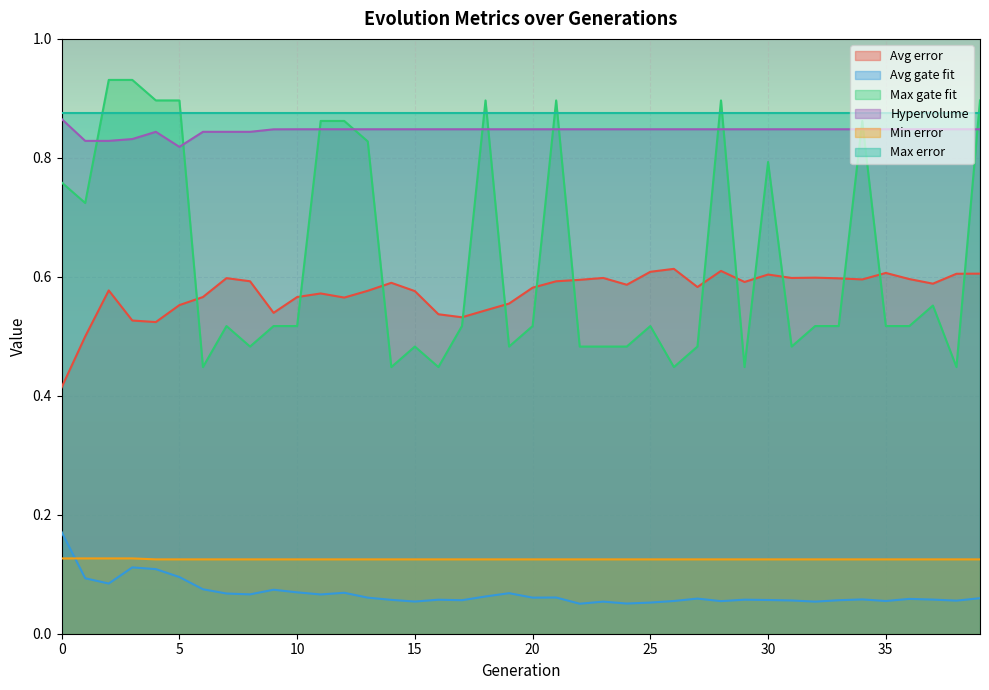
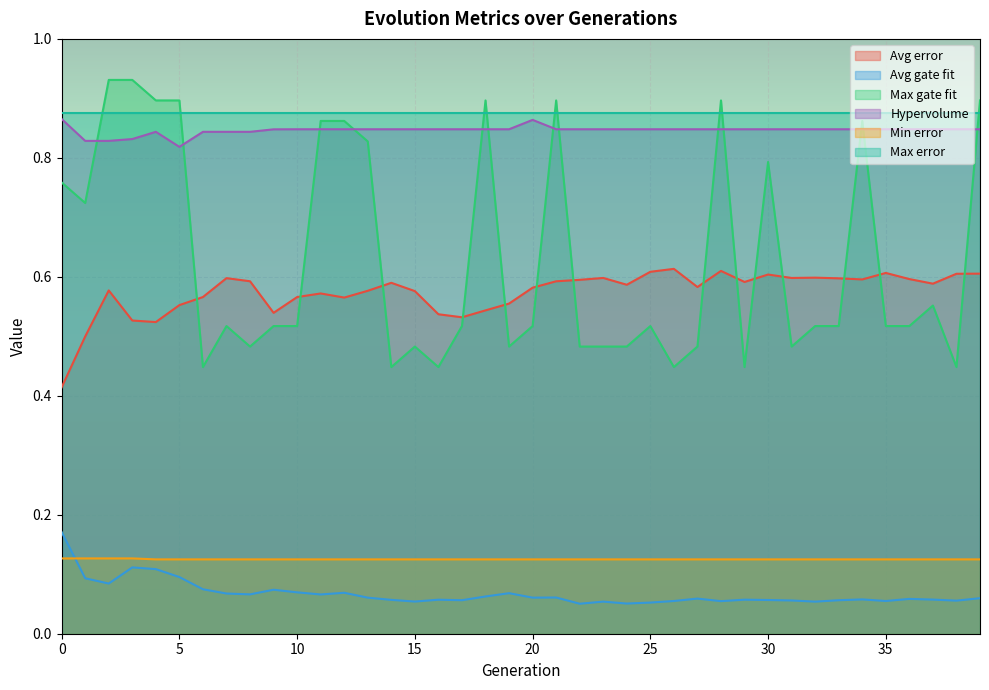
  {
    "Hypervolume": {
      "0": 0.87,
      "5": 0.82,
      "10": 0.85,
      "15": 0.85,
-     "20": 0.85,
+     "20": 0.86,
      "25": 0.85,
      "30": 0.85
    }
  }
